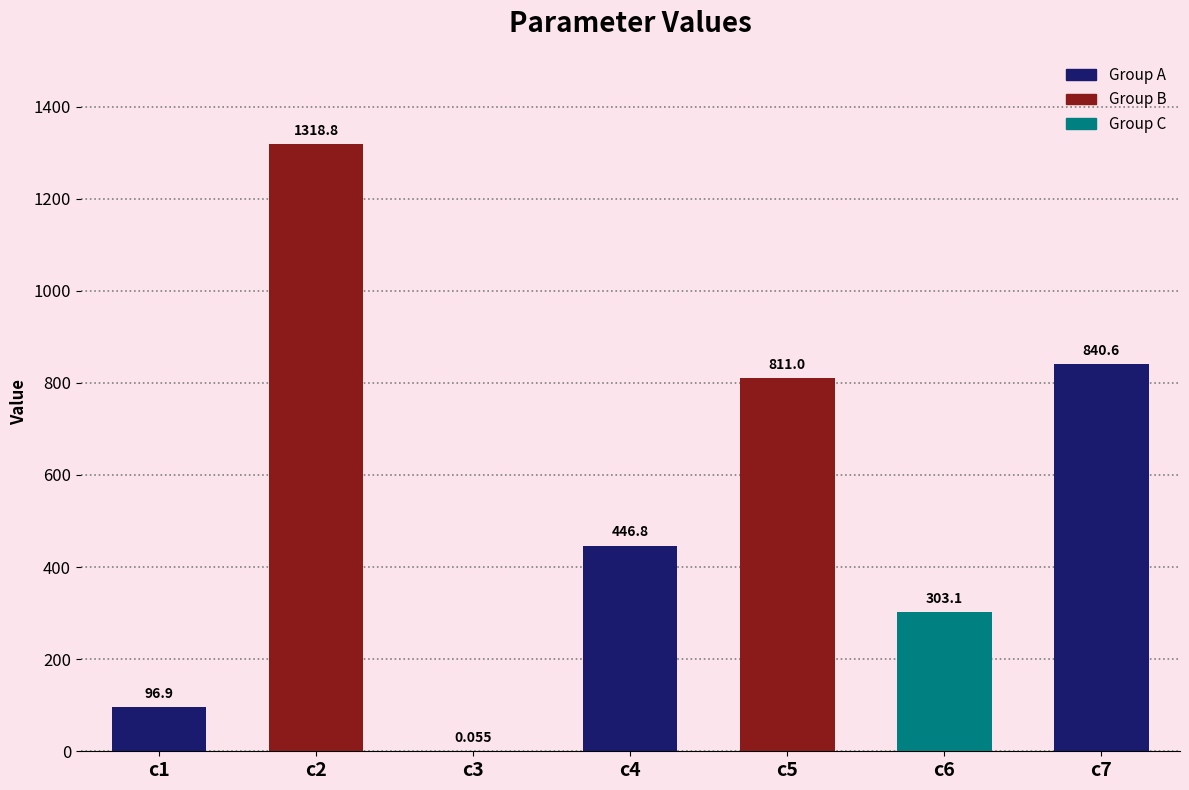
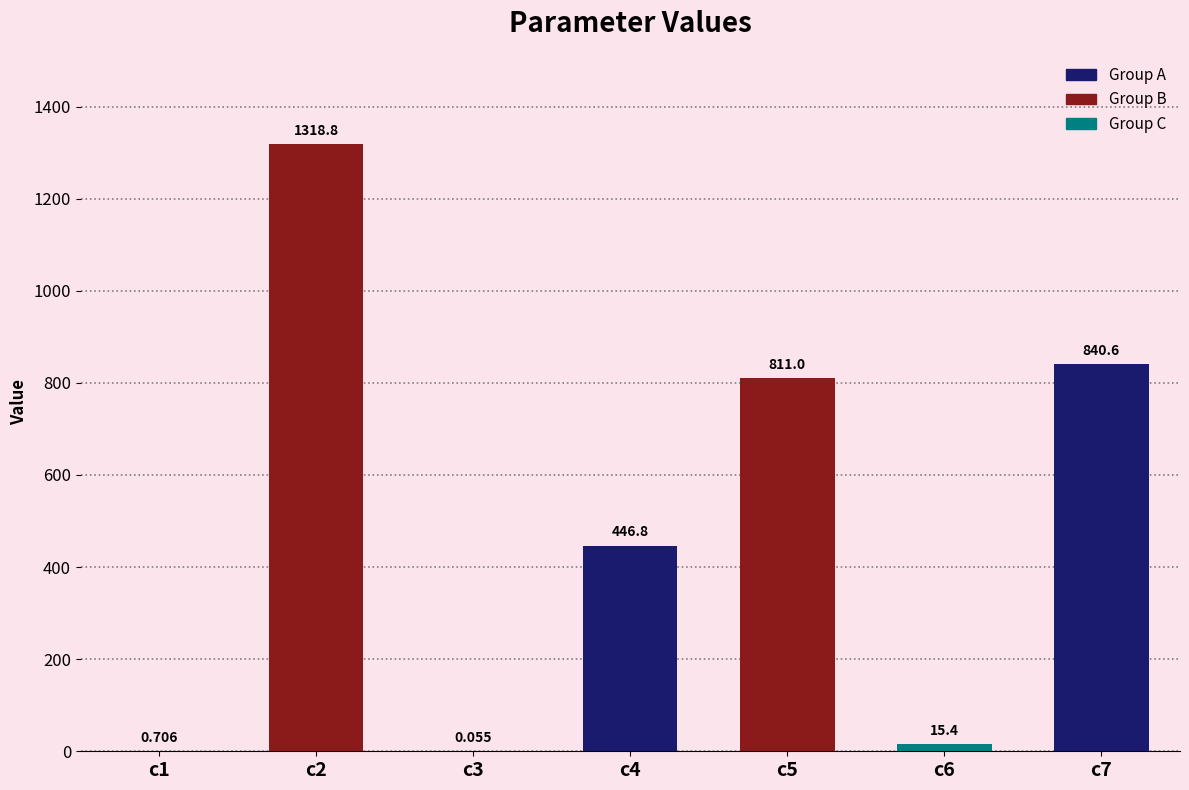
  {
-   "c1": 96.9,
+   "c1": 0.706,
    "c2": 1318.8,
    "c3": 0.055,
    "c4": 446.8,
    "c5": 811.0,
-   "c6": 303.1,
+   "c6": 15.4,
    "c7": 840.6
  }
